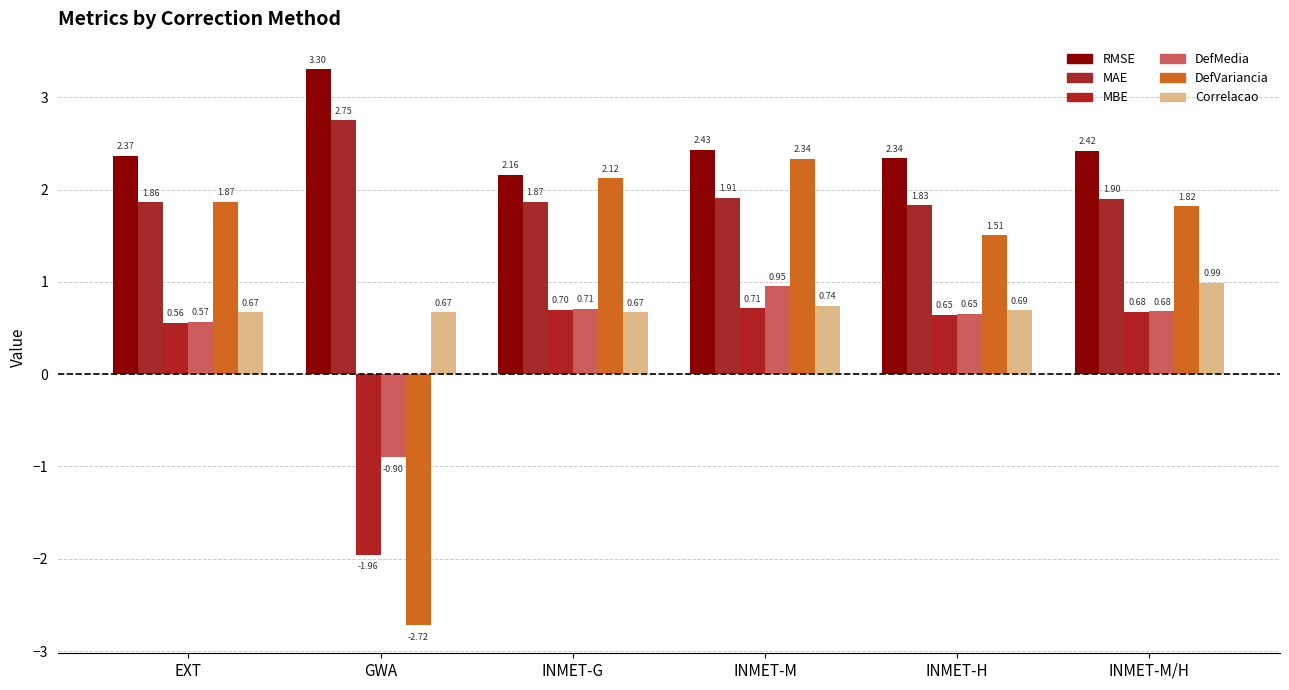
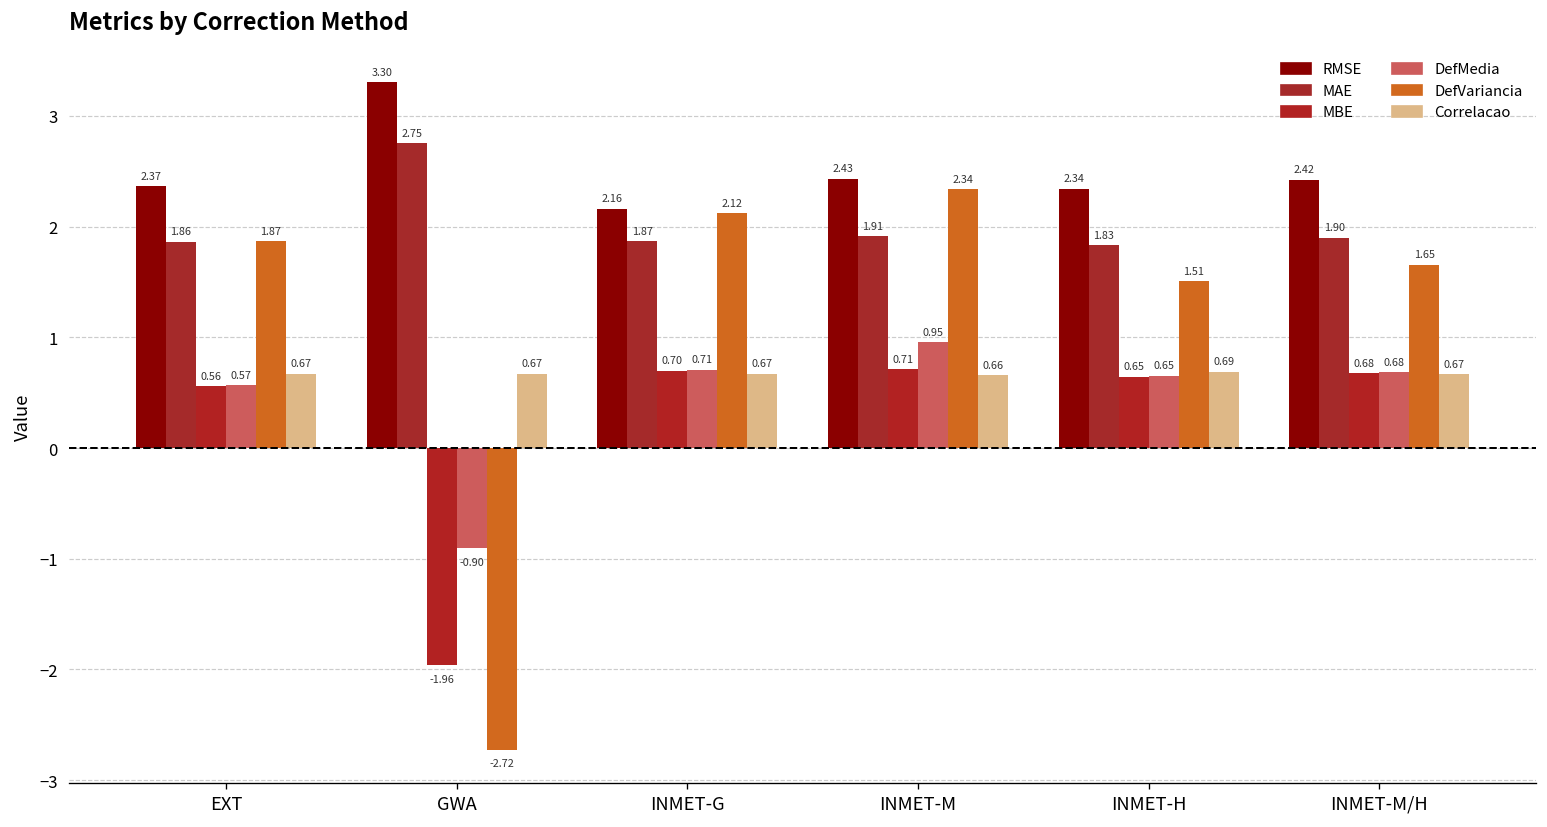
  {
    "RMSE": {
      "EXT": 2.37,
      "GWA": 3.30,
      "INMET-G": 2.16,
      "INMET-M": 2.43,
      "INMET-H": 2.34,
      "INMET-M/H": 2.42
    },
    "DefMedia": {
      "EXT": 0.57,
      "GWA": -0.90,
      "INMET-G": 0.71,
      "INMET-M": 0.95,
      "INMET-H": 0.65,
      "INMET-M/H": 0.68
    },
    "DefVariancia": {
      "EXT": 1.87,
      "GWA": -2.72,
      "INMET-G": 2.12,
      "INMET-M": 2.34,
      "INMET-H": 1.51,
-     "INMET-M/H": 1.82
+     "INMET-M/H": 1.65
    },
    "Correlacao": {
      "EXT": 0.67,
      "GWA": 0.67,
      "INMET-G": 0.67,
-     "INMET-M": 0.74,
+     "INMET-M": 0.66,
      "INMET-H": 0.69,
-     "INMET-M/H": 0.99
+     "INMET-M/H": 0.67
    }
  }
